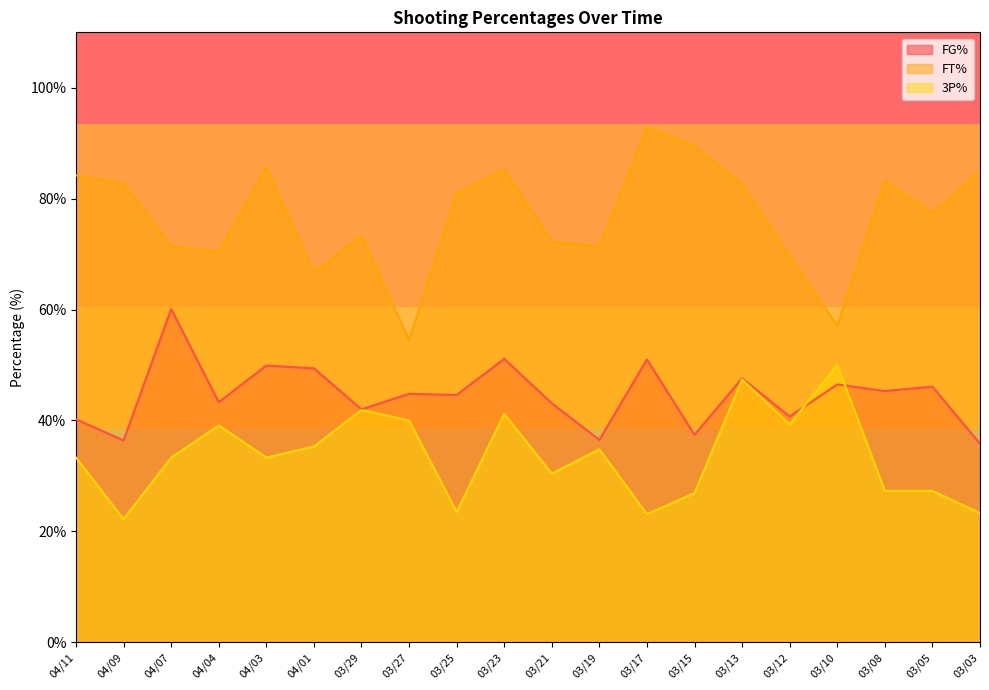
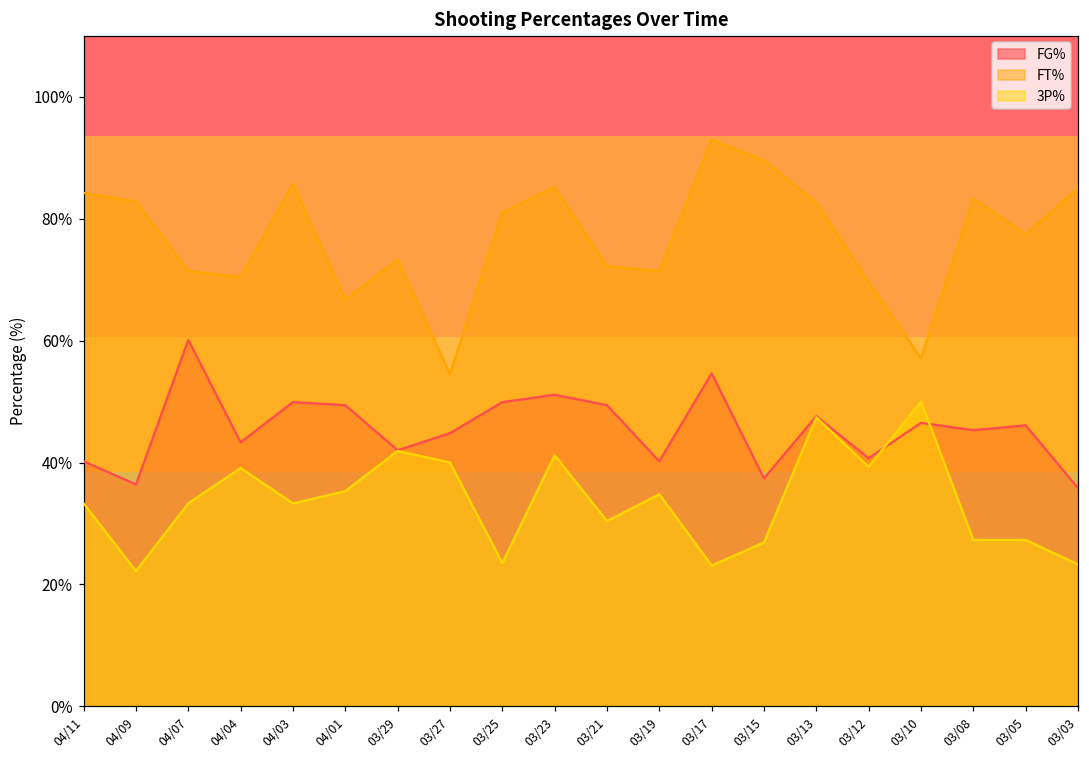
  {
    "FG%": {
      "04/11": "40%",
      "04/09": "36%",
      "04/07": "60%",
      "04/04": "43%",
      "04/03": "50%",
      "04/01": "49%",
      "03/27": "45%",
-     "03/25": "45%",
+     "03/25": "50%",
      "03/23": "51%",
-     "03/21": "43%",
-     "03/19": "37%",
-     "03/17": "51%",
+     "03/21": "49%",
+     "03/19": "40%",
+     "03/17": "55%",
      "03/15": "37%",
      "03/12": "41%",
      "03/10": "47%",
      "03/08": "45%",
      "03/05": "46%",
      "03/03": "36%"
    }
  }
